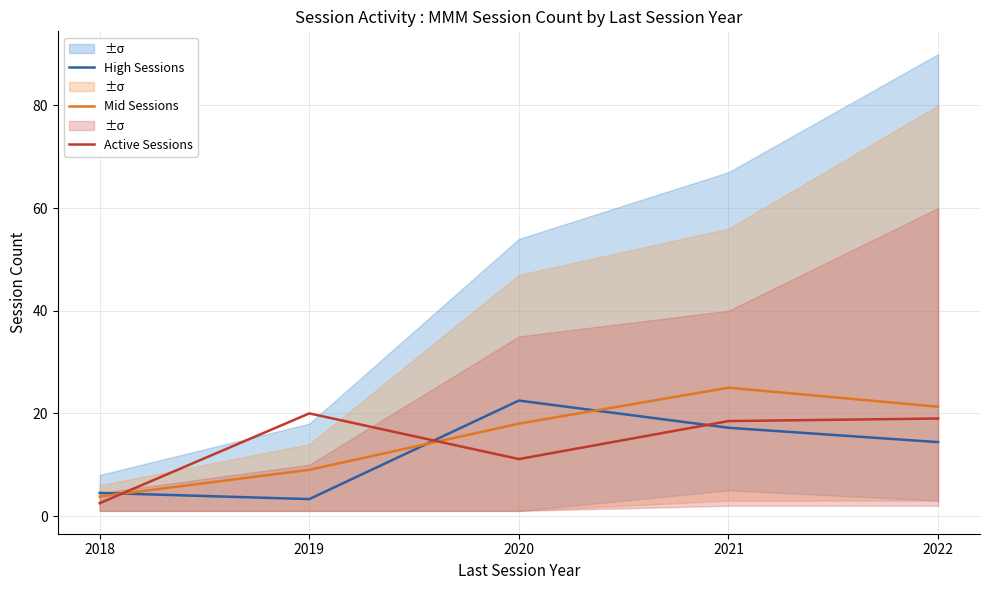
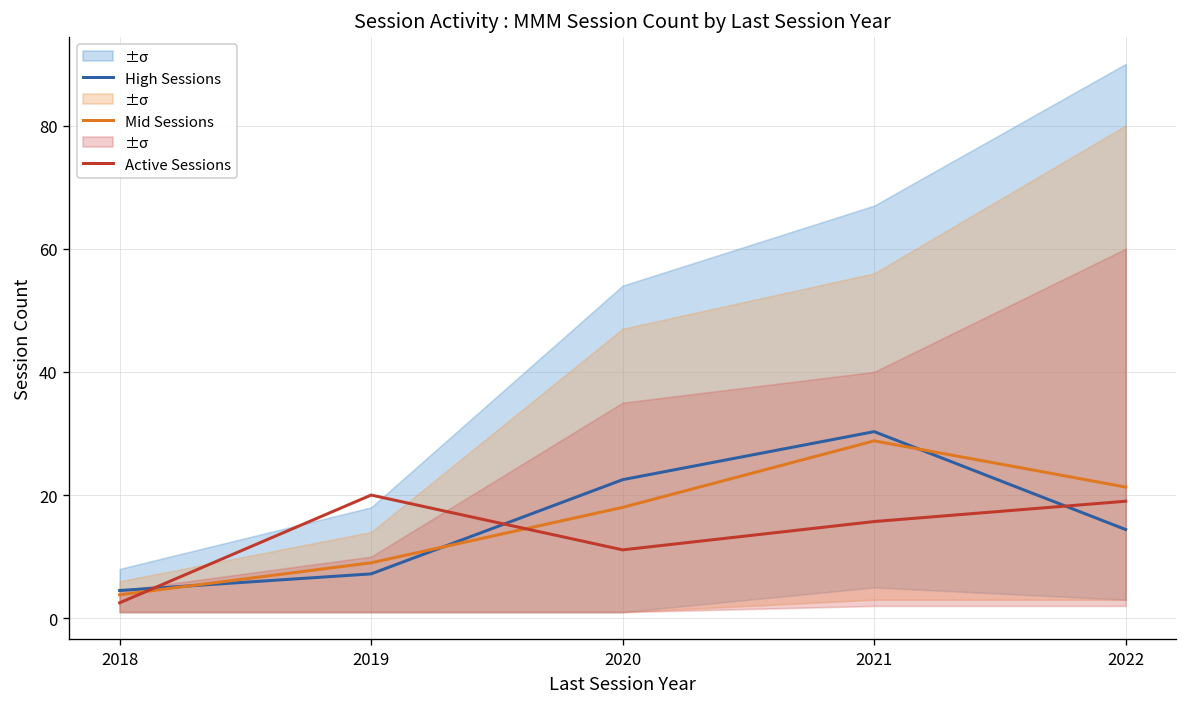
  {
    "High Sessions": {
-     "2019": 3,
+     "2019": 7,
      "2020": 23,
-     "2021": 17,
+     "2021": 30,
      "2022": 14
    },
    "Mid Sessions": {
      "2018": 4,
      "2019": 9,
      "2020": 18,
-     "2021": 25,
+     "2021": 29,
      "2022": 21
    },
    "Active Sessions": {
      "2018": 3,
      "2019": 20,
      "2020": 11,
-     "2021": 19,
+     "2021": 16,
      "2022": 19
    }
  }
